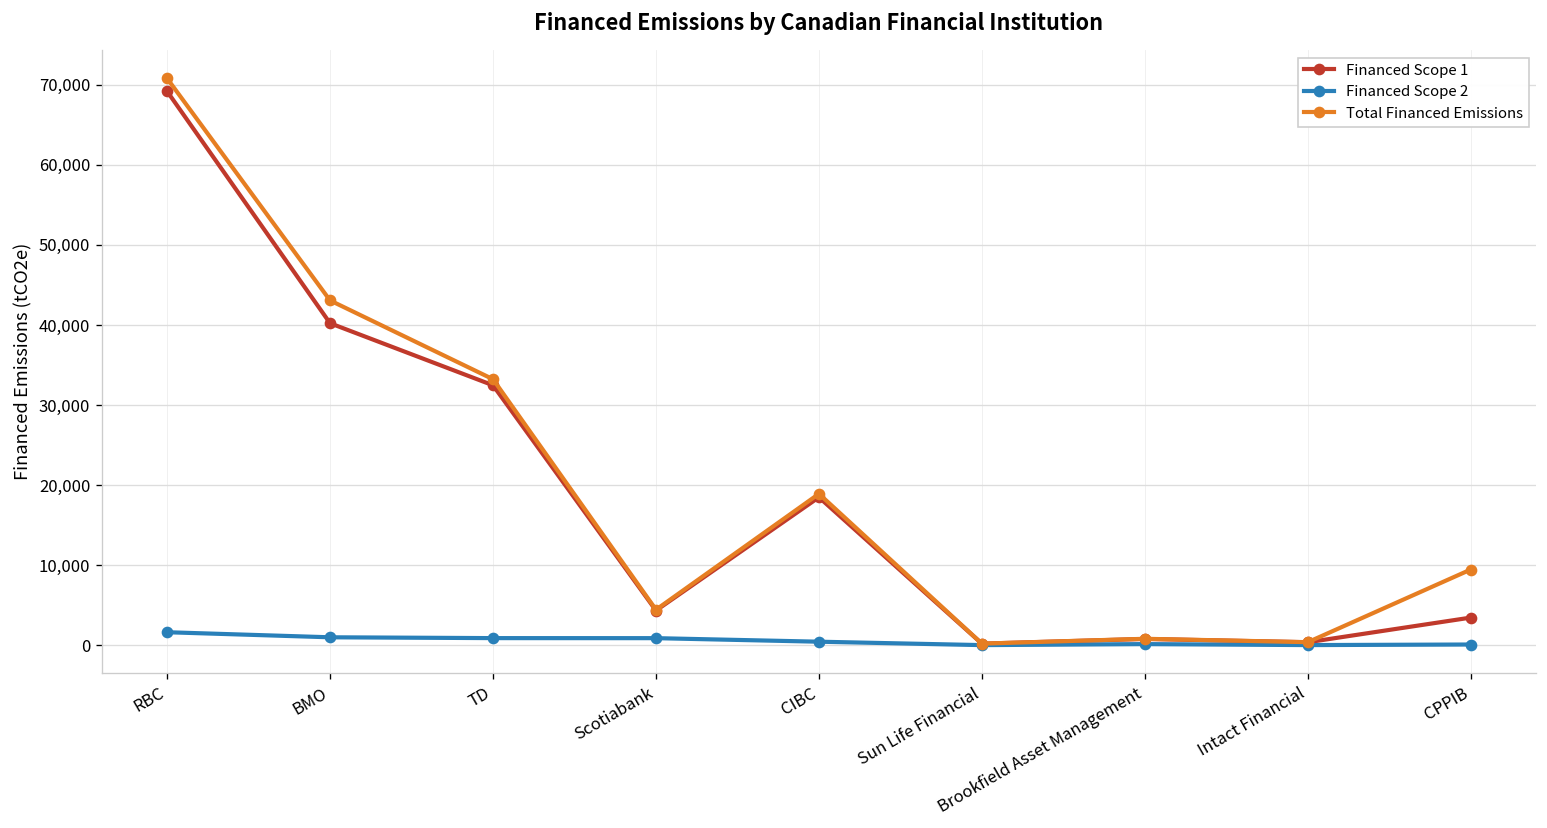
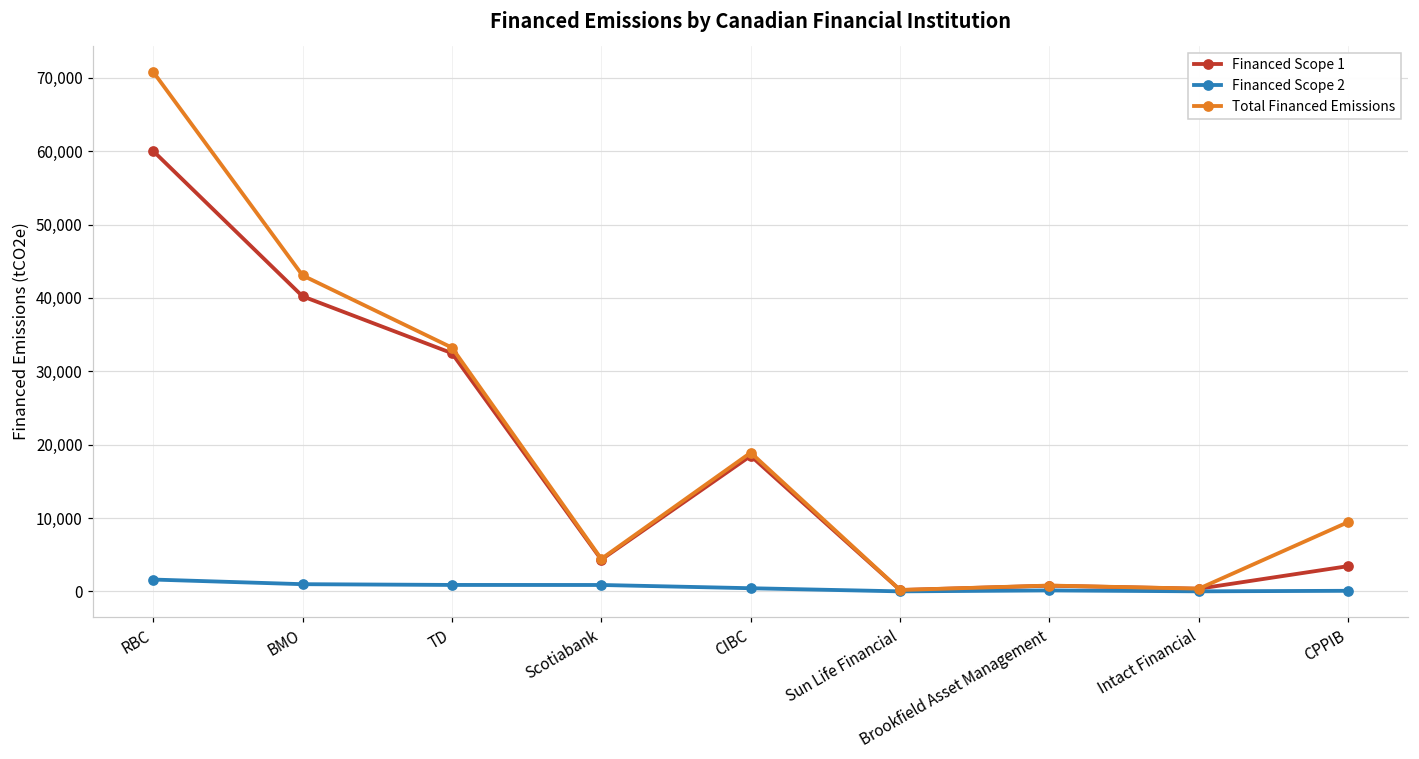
  {
    "Financed Scope 1": {
-     "RBC": "69,000",
+     "RBC": "60,000",
      "BMO": "40,000",
      "TD": "32,000",
      "CIBC": "18,000",
      "CPPIB": "3,000"
    },
    "Financed Scope 2": {
      "RBC": "2,000",
      "BMO": "1,000",
      "TD": "1,000",
      "Scotiabank": "1,000",
      "CIBC": "0",
      "Brookfield Asset Management": "0",
      "CPPIB": "0"
    },
    "Total Financed Emissions": {
      "RBC": "71,000",
      "BMO": "43,000",
      "TD": "33,000",
      "CIBC": "19,000",
      "CPPIB": "9,000"
    }
  }
